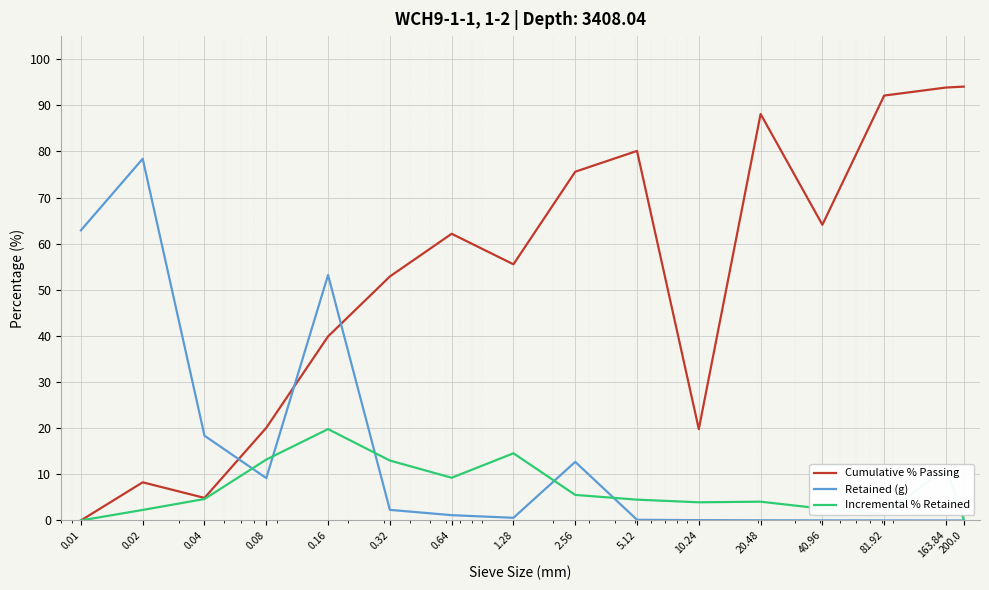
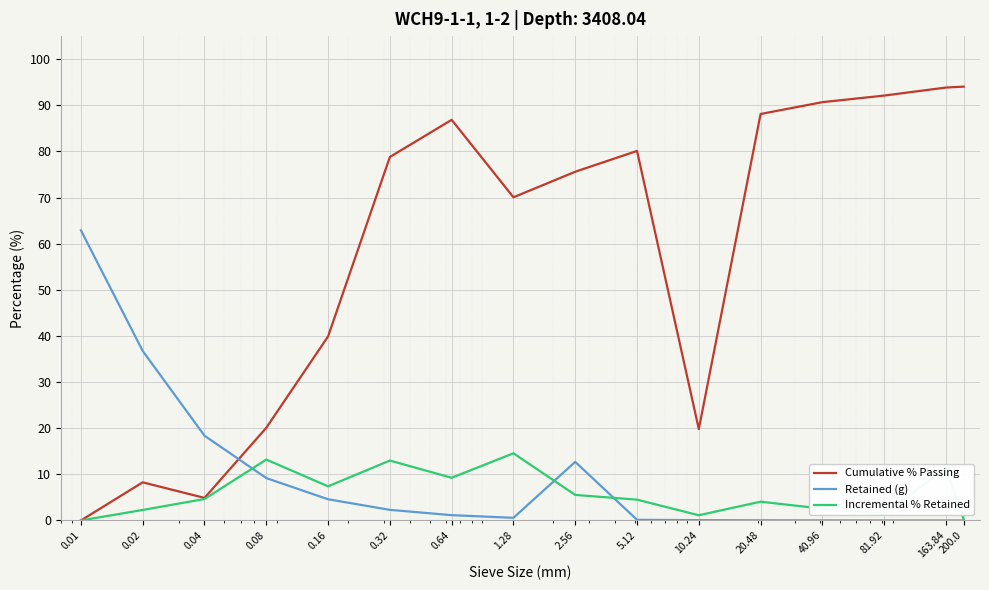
  {
    "Cumulative % Passing": {
      "0.02": 8,
      "0.08": 20,
      "0.16": 40,
-     "0.32": 53,
-     "0.64": 62,
-     "1.28": 56,
+     "0.32": 79,
+     "0.64": 87,
+     "1.28": 70,
      "2.56": 76,
      "5.12": 80,
      "10.24": 20,
      "20.48": 88,
-     "40.96": 64,
+     "40.96": 91,
      "81.92": 92,
      "163.84": 94,
      "200.0": 94
    },
    "Retained (g)": {
      "0.01": 63,
-     "0.02": 78,
+     "0.02": 37,
      "0.04": 18,
      "0.08": 9,
-     "0.16": 53,
+     "0.16": 5,
      "0.32": 2,
      "0.64": 1,
      "1.28": 1,
      "2.56": 13,
      "5.12": 0,
      "10.24": 0,
      "20.48": 0,
      "40.96": 0,
      "81.92": 0,
      "163.84": 0
    },
    "Incremental % Retained": {
      "0.02": 2,
      "0.08": 13,
-     "0.16": 20,
+     "0.16": 7,
      "0.32": 13,
      "0.64": 9,
      "1.28": 15,
      "2.56": 6,
      "5.12": 5,
-     "10.24": 4,
+     "10.24": 1,
      "20.48": 4
    }
  }
